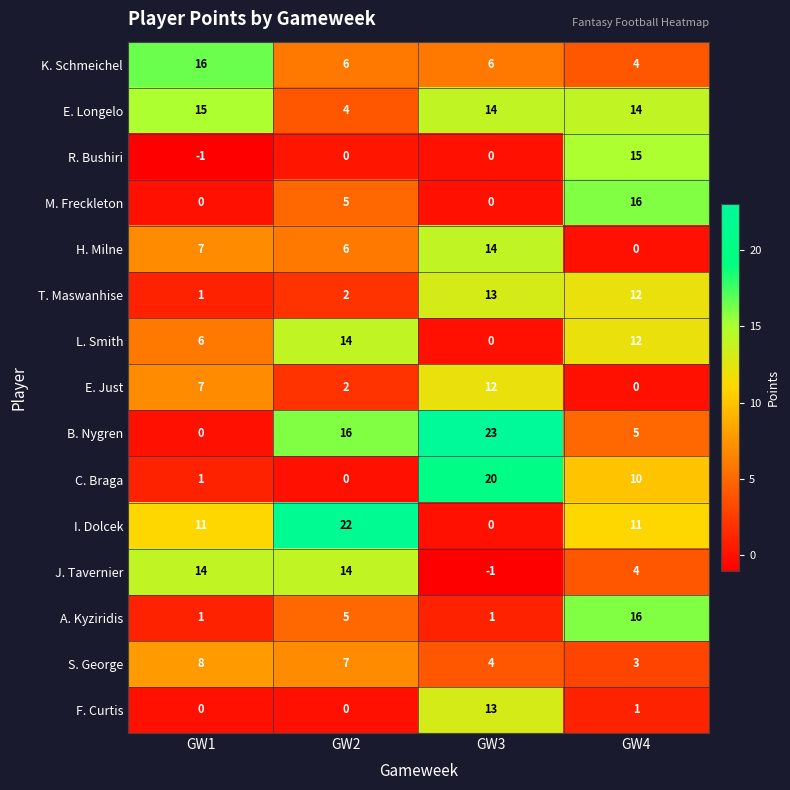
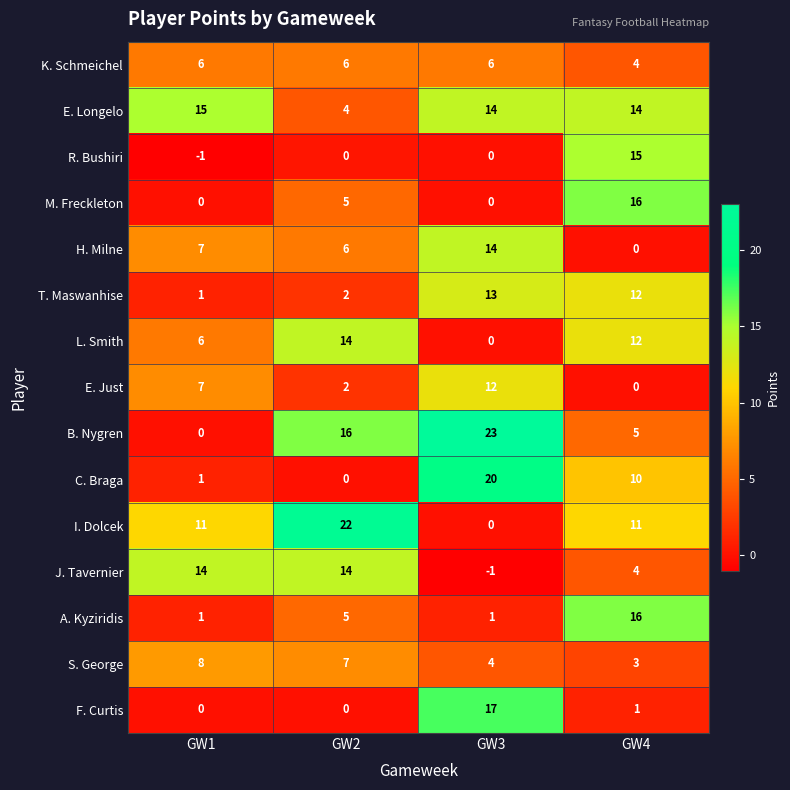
  {
    "K. Schmeichel": {
-     "GW1": 16,
+     "GW1": 6,
      "GW2": 6,
      "GW3": 6,
      "GW4": 4
    },
    "E. Longelo": {
      "GW1": 15,
      "GW2": 4,
      "GW3": 14,
      "GW4": 14
    },
    "R. Bushiri": {
      "GW1": -1,
      "GW2": 0,
      "GW3": 0,
      "GW4": 15
    },
    "M. Freckleton": {
      "GW1": 0,
      "GW2": 5,
      "GW3": 0,
      "GW4": 16
    },
    "H. Milne": {
      "GW1": 7,
      "GW2": 6,
      "GW3": 14,
      "GW4": 0
    },
    "T. Maswanhise": {
      "GW1": 1,
      "GW2": 2,
      "GW3": 13,
      "GW4": 12
    },
    "L. Smith": {
      "GW1": 6,
      "GW2": 14,
      "GW3": 0,
      "GW4": 12
    },
    "E. Just": {
      "GW1": 7,
      "GW2": 2,
      "GW3": 12,
      "GW4": 0
    },
    "B. Nygren": {
      "GW1": 0,
      "GW2": 16,
      "GW3": 23,
      "GW4": 5
    },
    "C. Braga": {
      "GW1": 1,
      "GW2": 0,
      "GW3": 20,
      "GW4": 10
    },
    "I. Dolcek": {
      "GW1": 11,
      "GW2": 22,
      "GW3": 0,
      "GW4": 11
    },
    "J. Tavernier": {
      "GW1": 14,
      "GW2": 14,
      "GW3": -1,
      "GW4": 4
    },
    "A. Kyziridis": {
      "GW1": 1,
      "GW2": 5,
      "GW3": 1,
      "GW4": 16
    },
    "S. George": {
      "GW1": 8,
      "GW2": 7,
      "GW3": 4,
      "GW4": 3
    },
    "F. Curtis": {
      "GW1": 0,
      "GW2": 0,
-     "GW3": 13,
+     "GW3": 17,
      "GW4": 1
    }
  }
